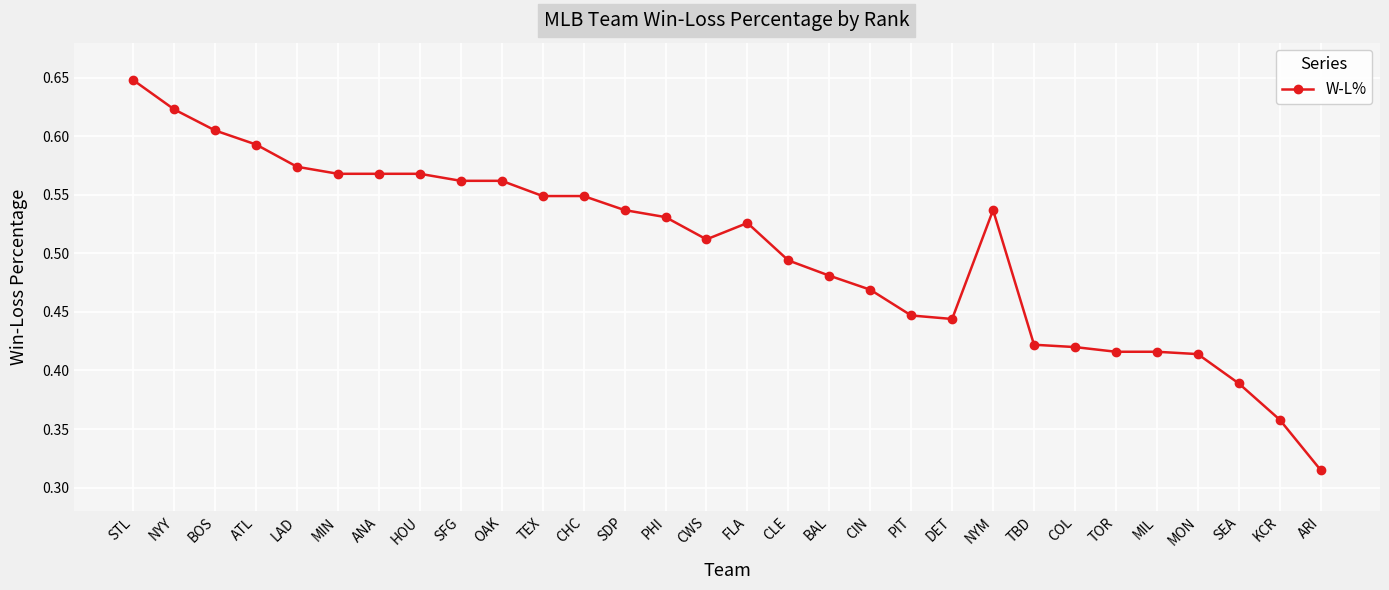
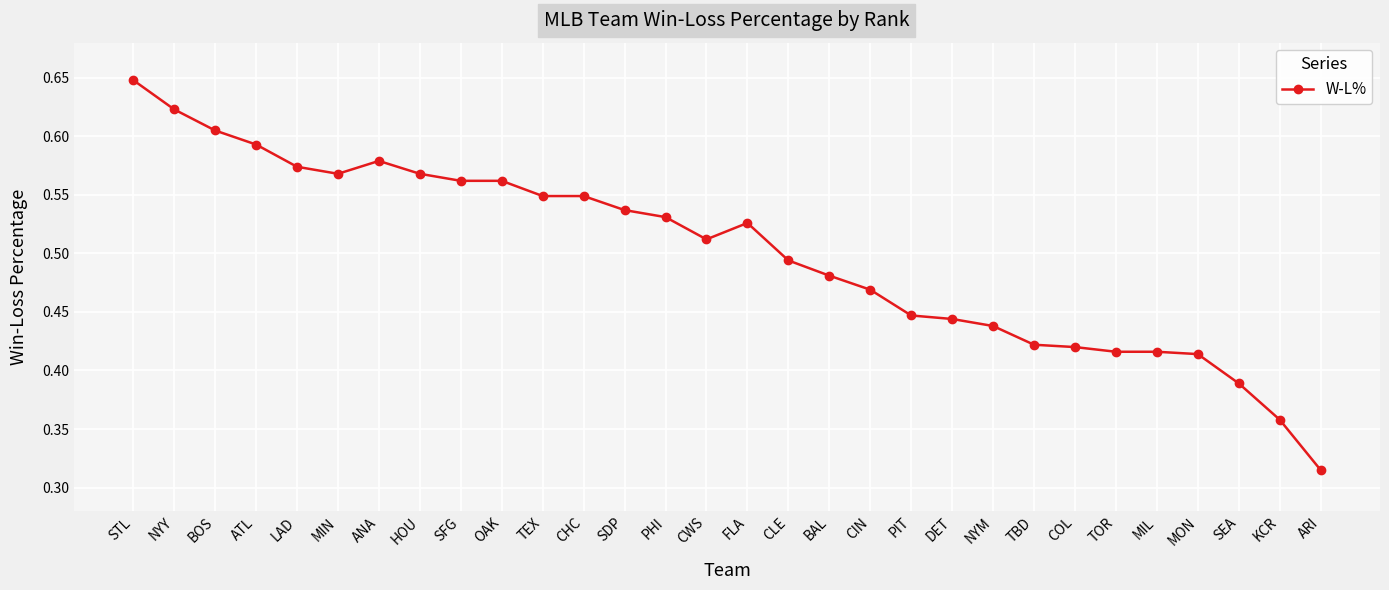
  {
    "STL": 0.648,
    "NYY": 0.623,
    "BOS": 0.605,
    "ATL": 0.593,
    "LAD": 0.574,
    "MIN": 0.568,
-   "ANA": 0.568,
+   "ANA": 0.579,
    "HOU": 0.568,
    "SFG": 0.562,
    "OAK": 0.562,
    "TEX": 0.549,
    "CHC": 0.549,
    "SDP": 0.537,
    "PHI": 0.531,
    "CWS": 0.512,
    "FLA": 0.526,
    "CLE": 0.494,
    "BAL": 0.481,
    "CIN": 0.469,
    "PIT": 0.447,
    "DET": 0.444,
-   "NYM": 0.537,
+   "NYM": 0.438,
    "TBD": 0.422,
    "COL": 0.420,
    "TOR": 0.416,
    "MIL": 0.416,
    "MON": 0.414,
    "SEA": 0.389,
    "KCR": 0.358,
    "ARI": 0.315
  }
